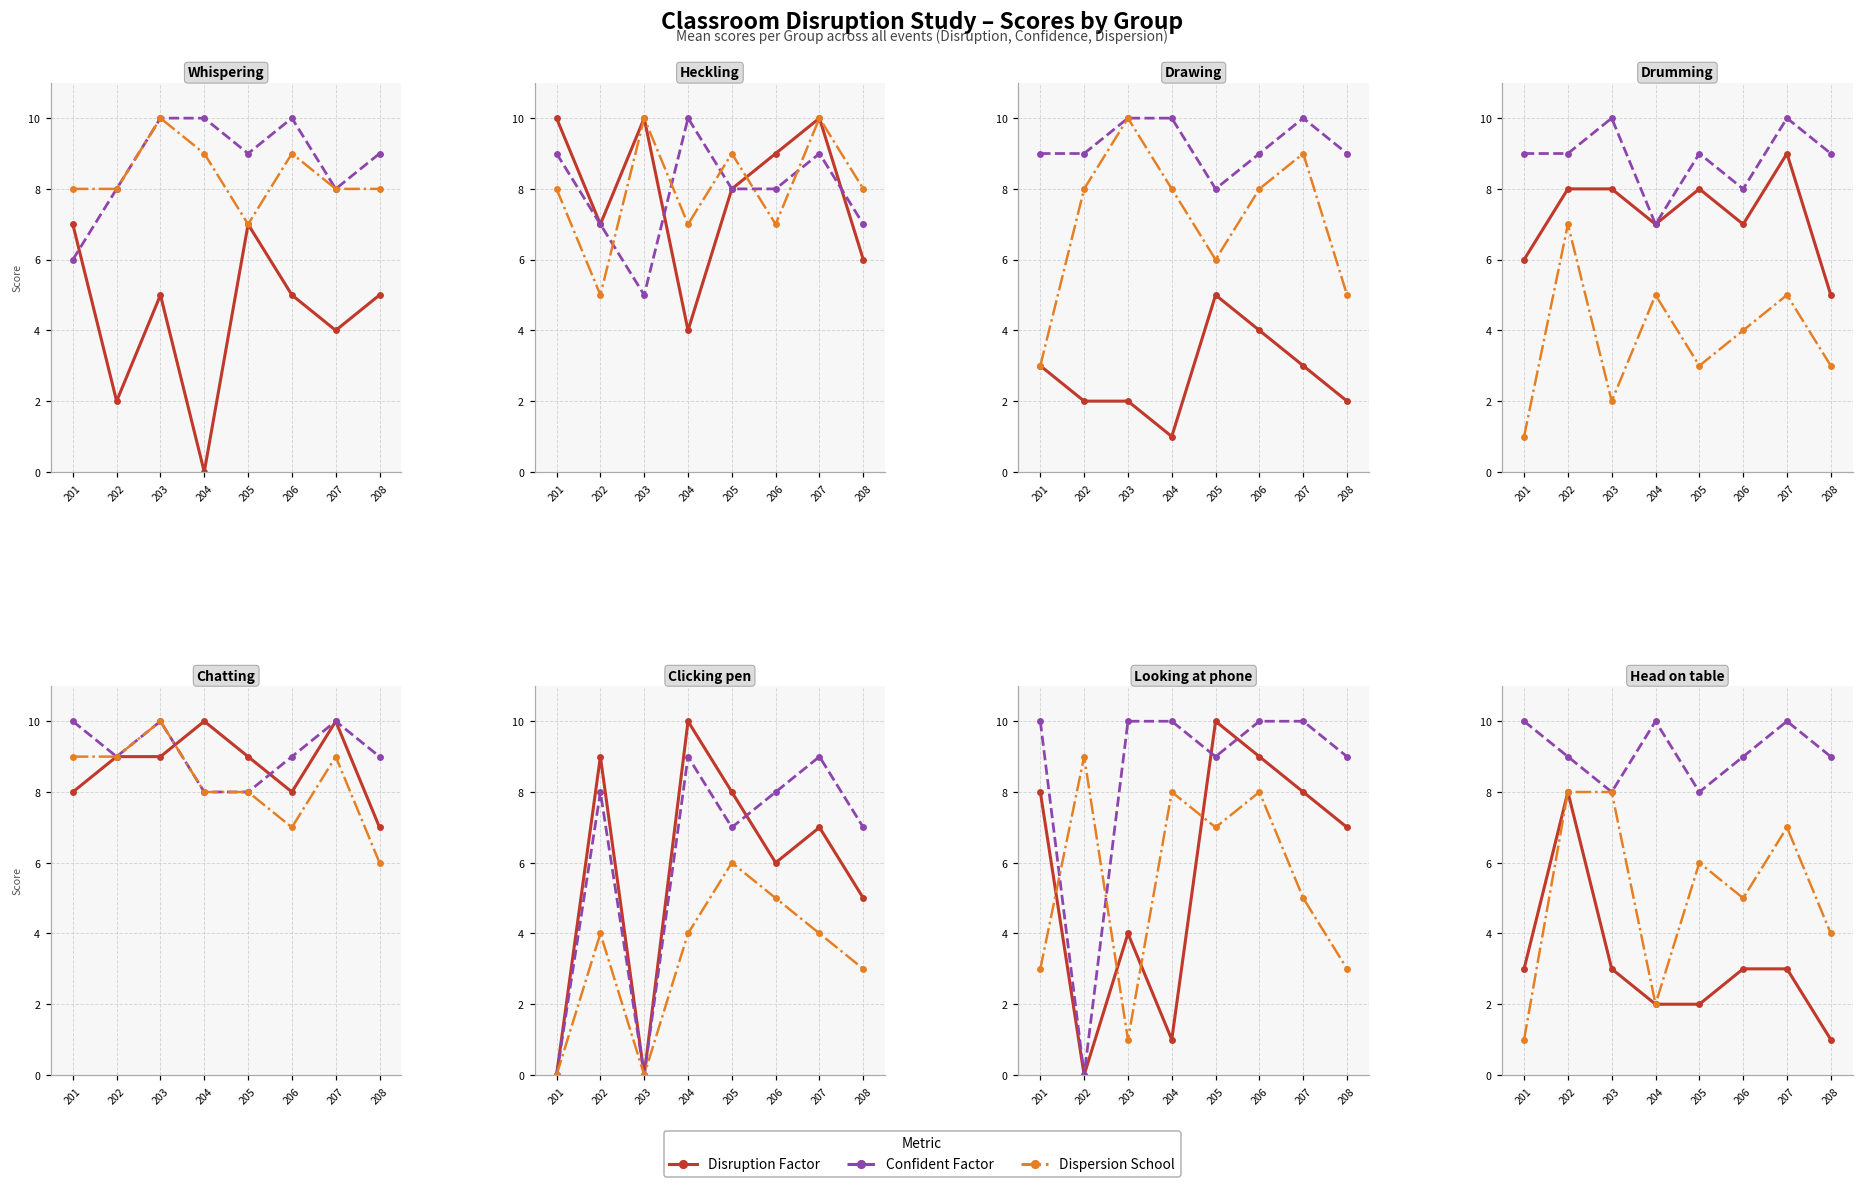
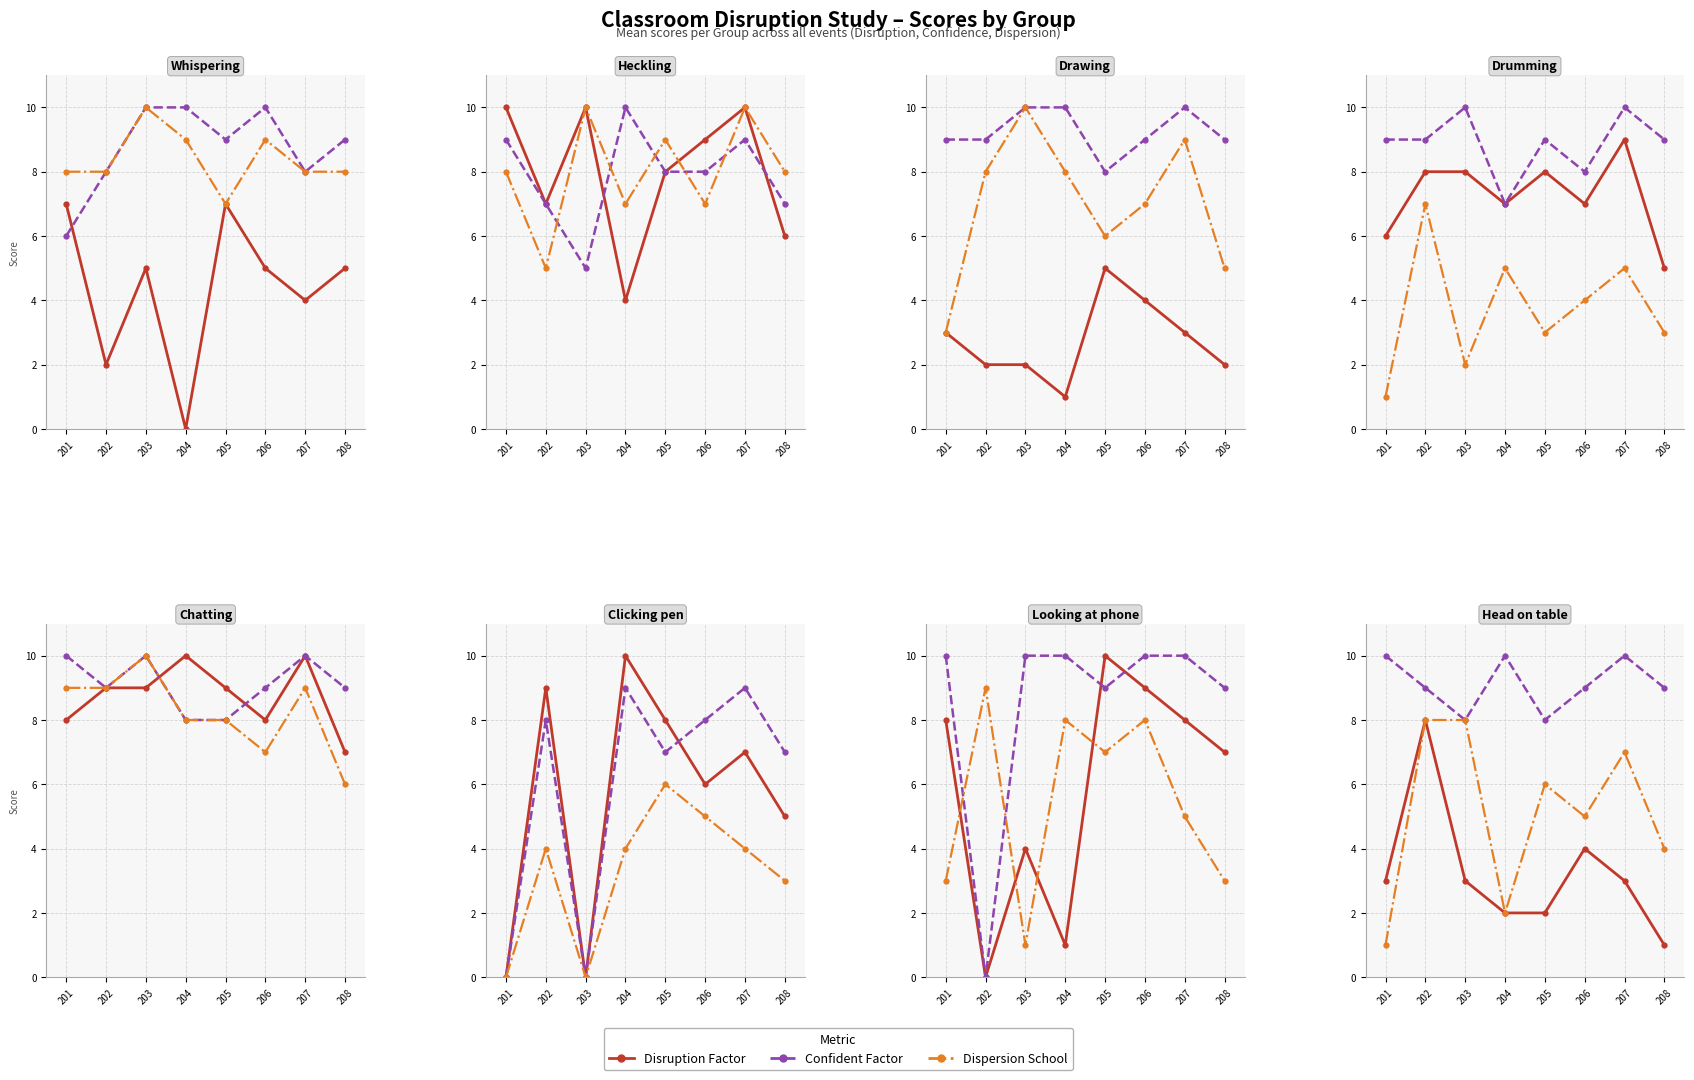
  {
    "Whispering": {
      "Disruption Factor": {
        "201": 7.0,
        "202": 2.0,
        "203": 5.0,
        "204": 0.0,
        "206": 5.0,
        "207": 4.0,
        "208": 5.0
      },
      "Confident Factor": {
        "201": 6.0,
        "204": 10.0,
        "205": 9.0,
        "206": 10.0,
        "208": 9.0
      },
      "Dispersion School": {
        "201": 8.0,
        "204": 9.0,
        "206": 9.0,
        "208": 8.0
      }
    },
    "Heckling": {
      "Disruption Factor": {
        "201": 10.0,
        "204": 4.0,
        "206": 9.0,
        "208": 6.0
      },
      "Confident Factor": {
        "201": 9.0,
        "203": 5.0,
        "204": 10.0,
        "206": 8.0,
        "207": 9.0,
        "208": 7.0
      },
      "Dispersion School": {
        "201": 8.0,
        "202": 5.0,
        "204": 7.0,
        "205": 9.0,
        "206": 7.0,
        "208": 8.0
      }
    },
    "Drawing": {
      "Disruption Factor": {
        "202": 2,
        "203": 2,
        "204": 1,
        "205": 5,
        "206": 4,
        "207": 3,
        "208": 2
      },
      "Confident Factor": {
        "201": 9,
        "202": 9,
        "204": 10,
        "205": 8,
        "206": 9,
        "207": 10,
        "208": 9
      },
      "Dispersion School": {
        "202": 8,
        "204": 8,
        "205": 6,
-       "206": 8,
+       "206": 7,
        "207": 9,
        "208": 5
      }
    },
    "Drumming": {
      "Disruption Factor": {
        "201": 6.0,
        "202": 8.0,
        "203": 8.0,
        "205": 8.0,
        "206": 7.0,
        "207": 9.0,
        "208": 5.0
      },
      "Confident Factor": {
        "201": 9.0,
        "202": 9.0,
        "203": 10.0,
        "205": 9.0,
        "206": 8.0,
        "207": 10.0,
        "208": 9.0
      },
      "Dispersion School": {
        "201": 1.0,
        "202": 7.0,
        "203": 2.0,
        "204": 5.0,
        "205": 3.0,
        "206": 4.0,
        "207": 5.0,
        "208": 3.0
      }
    },
    "Chatting": {
      "Disruption Factor": {
        "201": 8.0,
        "203": 9.0,
        "204": 10.0,
        "205": 9.0,
        "206": 8.0,
        "208": 7.0
      },
      "Confident Factor": {
        "201": 10.0,
        "206": 9.0,
        "208": 9.0
      },
      "Dispersion School": {
        "201": 9.0,
        "206": 7.0,
        "207": 9.0,
        "208": 6.0
      }
    },
    "Clicking pen": {
      "Disruption Factor": {
        "202": 9.0,
        "204": 10.0,
        "205": 8.0,
        "206": 6.0,
        "207": 7.0,
        "208": 5.0
      },
      "Confident Factor": {
        "202": 8.0,
        "204": 9.0,
        "205": 7.0,
        "206": 8.0,
        "207": 9.0,
        "208": 7.0
      },
      "Dispersion School": {
        "202": 4.0,
        "204": 4.0,
        "205": 6.0,
        "206": 5.0,
        "207": 4.0,
        "208": 3.0
      }
    },
    "Looking at phone": {
      "Disruption Factor": {
        "201": 8.0,
        "203": 4.0,
        "204": 1.0,
        "205": 10.0,
        "206": 9.0,
        "207": 8.0,
        "208": 7.0
      },
      "Confident Factor": {
        "201": 10.0,
        "203": 10.0,
        "204": 10.0,
        "205": 9.0,
        "206": 10.0,
        "207": 10.0,
        "208": 9.0
      },
      "Dispersion School": {
        "201": 3.0,
        "202": 9.0,
        "203": 1.0,
        "204": 8.0,
        "205": 7.0,
        "206": 8.0,
        "207": 5.0,
        "208": 3.0
      }
    },
    "Head on table": {
      "Disruption Factor": {
        "201": 3,
        "203": 3,
        "205": 2,
-       "206": 3,
+       "206": 4,
        "207": 3,
        "208": 1
      },
      "Confident Factor": {
        "201": 10,
        "202": 9,
        "204": 10,
        "205": 8,
        "206": 9,
        "207": 10,
        "208": 9
      },
      "Dispersion School": {
        "201": 1,
        "205": 6,
        "206": 5,
        "207": 7,
        "208": 4
      }
    }
  }
